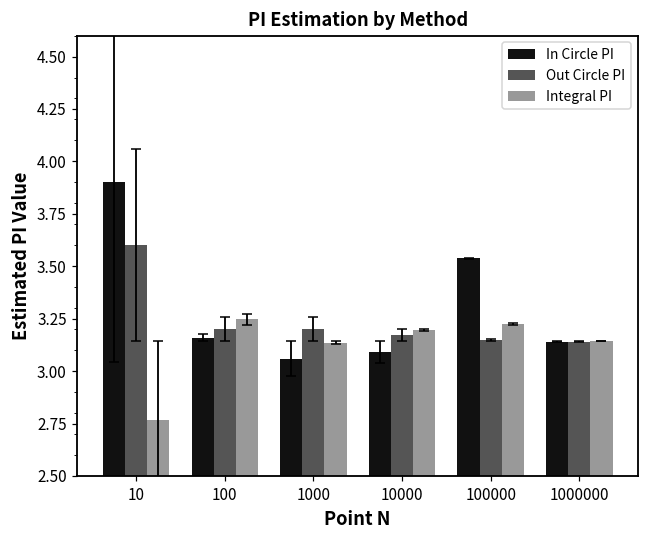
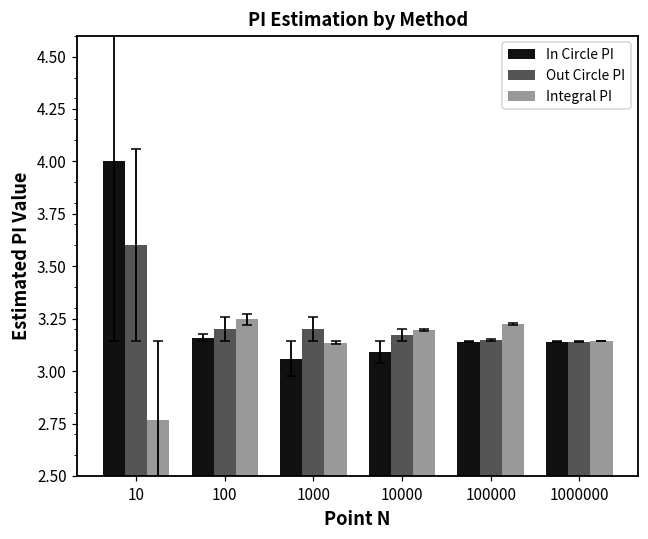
  {
    "In Circle PI": {
-     "10": 3.9,
+     "10": 4.0,
      "100": 3.16,
      "1000": 3.06,
      "10000": 3.09,
-     "100000": 3.54,
+     "100000": 3.14,
      "1000000": 3.14
    },
    "Out Circle PI": {
      "10": 3.60,
      "100": 3.20,
      "1000": 3.20,
      "10000": 3.17,
      "100000": 3.15,
      "1000000": 3.14
    },
    "Integral PI": {
      "10": 2.77,
      "100": 3.25,
      "1000": 3.13,
      "10000": 3.20,
      "100000": 3.23,
      "1000000": 3.14
    }
  }
